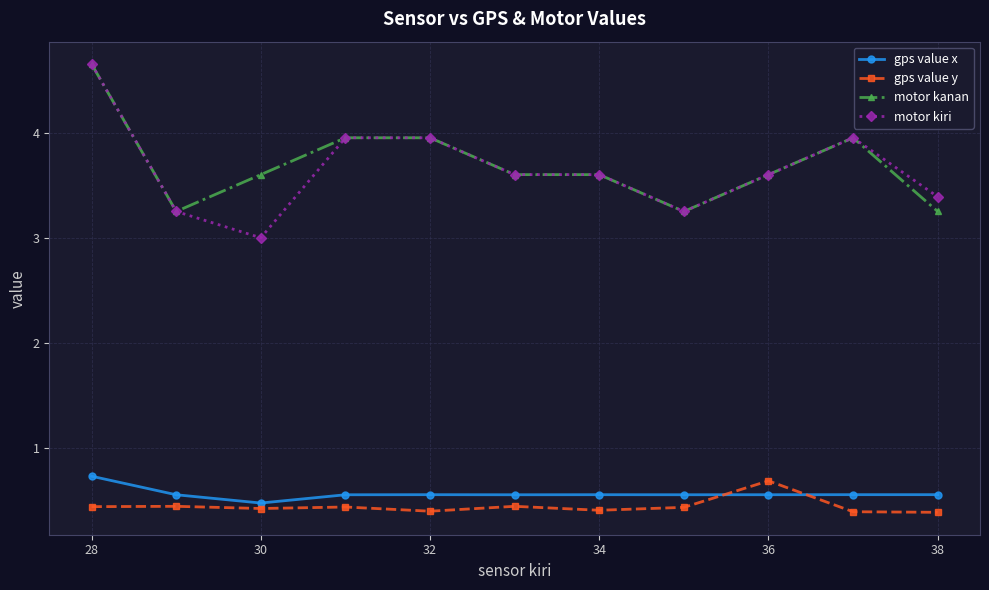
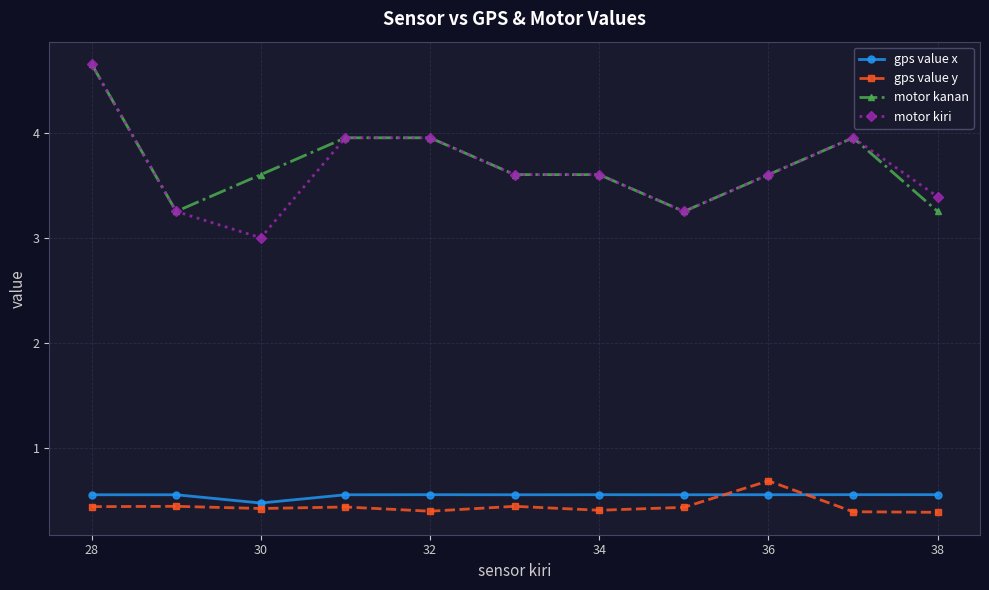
  {
    "gps value x": {
-     "28": 0.74,
+     "28": 0.56,
      "30": 0.48,
      "32": 0.56,
      "34": 0.56,
      "36": 0.56,
      "38": 0.56
    },
    "gps value y": {
      "28": 0.45,
      "30": 0.43,
      "32": 0.40,
      "34": 0.41,
      "36": 0.69,
      "38": 0.39
    },
    "motor kanan": {
      "30": 3.60,
      "38": 3.25
    },
    "motor kiri": {
      "30": 3.00,
      "38": 3.39
    }
  }
